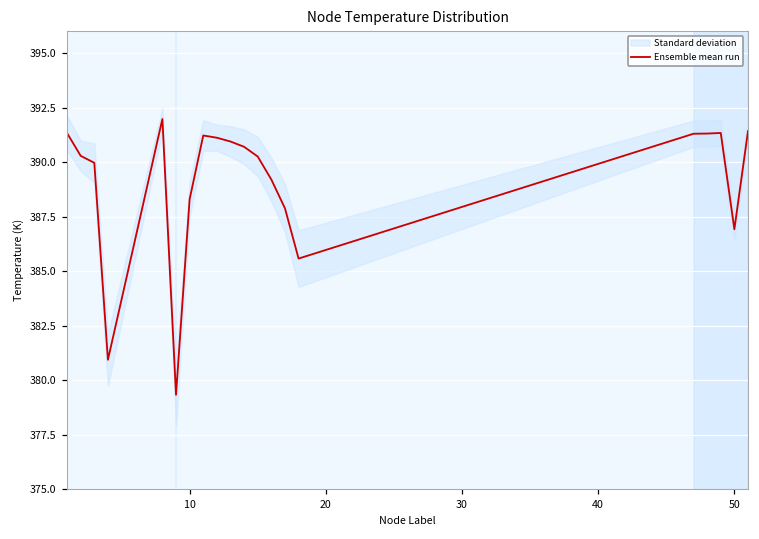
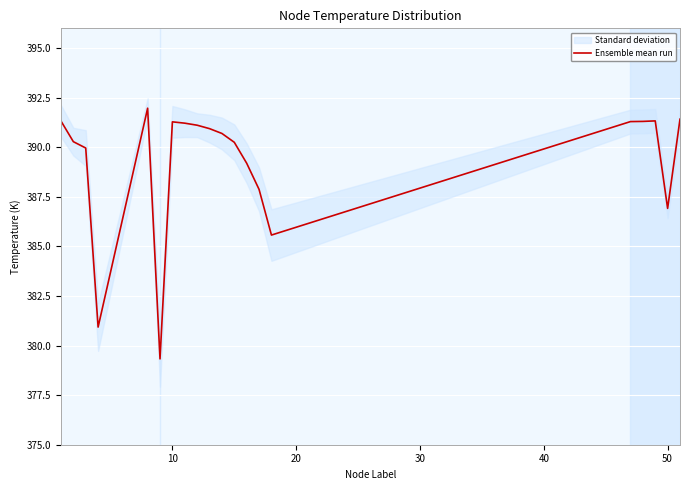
  {
    "Ensemble mean run": {
-     "10": 388.3,
+     "10": 391.3,
      "50": 386.9
    }
  }
